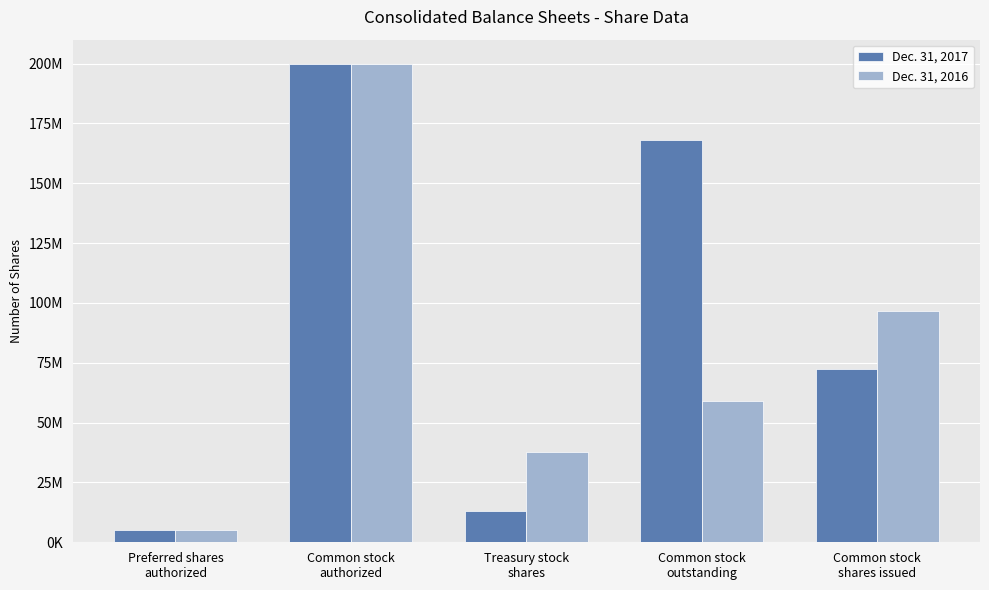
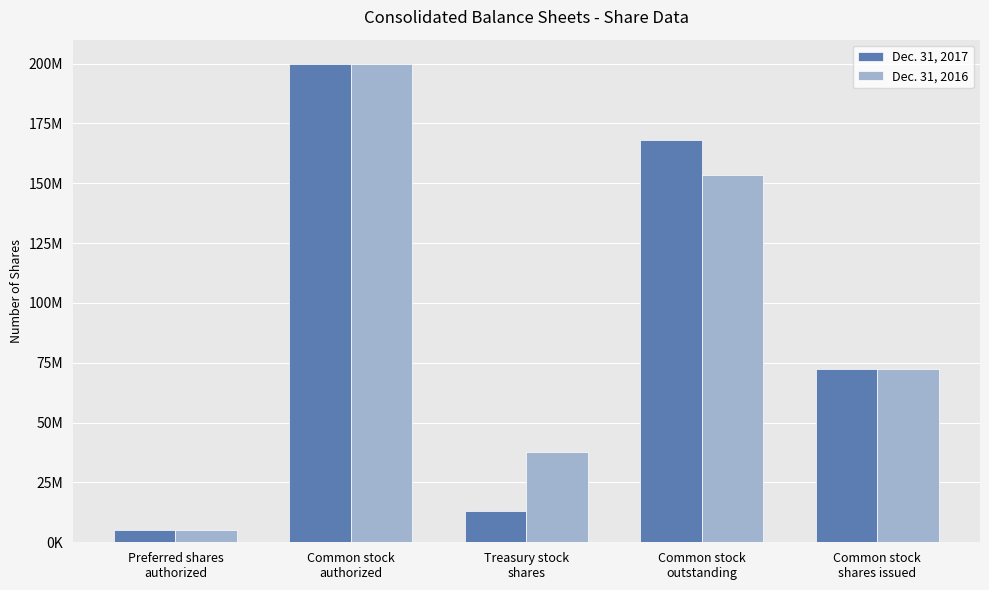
  {
    "Dec. 31, 2017": {
      "Preferred shares authorized": 5000000,
      "Common stock authorized": 200000000,
      "Treasury stock shares": 13000000,
      "Common stock outstanding": 168000000,
      "Common stock shares issued": 72000000
    },
    "Dec. 31, 2016": {
      "Preferred shares authorized": 5000000,
      "Common stock authorized": 200000000,
      "Treasury stock shares": 38000000,
-     "Common stock outstanding": 59000000,
-     "Common stock shares issued": 97000000
+     "Common stock outstanding": 154000000,
+     "Common stock shares issued": 72000000
    }
  }
